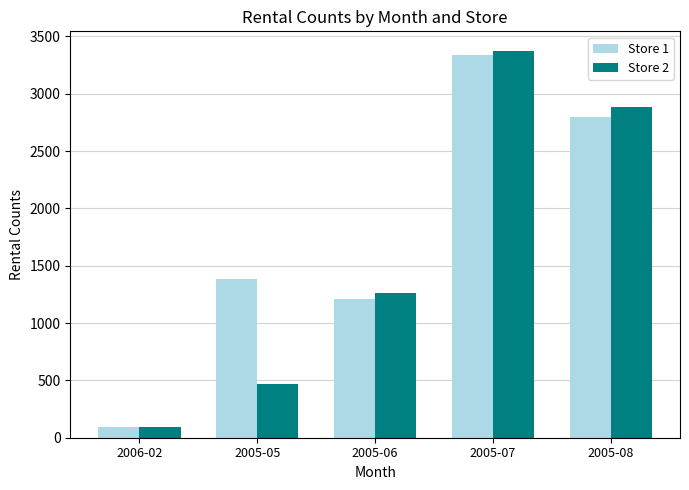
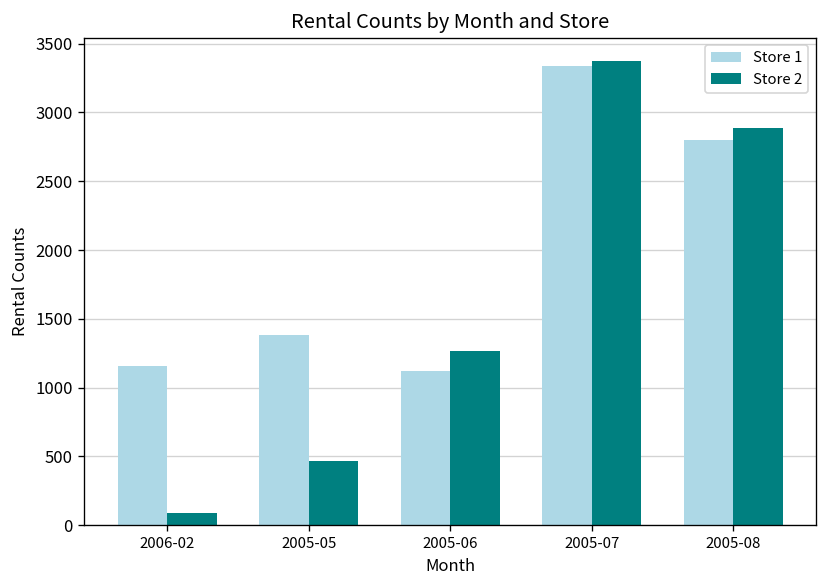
  {
    "Store 1": {
-     "2006-02": 90,
+     "2006-02": 1160,
      "2005-05": 1380,
-     "2005-06": 1210,
+     "2005-06": 1120,
      "2005-07": 3330,
      "2005-08": 2800
    },
    "Store 2": {
      "2006-02": 90,
      "2005-05": 470,
      "2005-06": 1270,
      "2005-07": 3380,
      "2005-08": 2890
    }
  }
